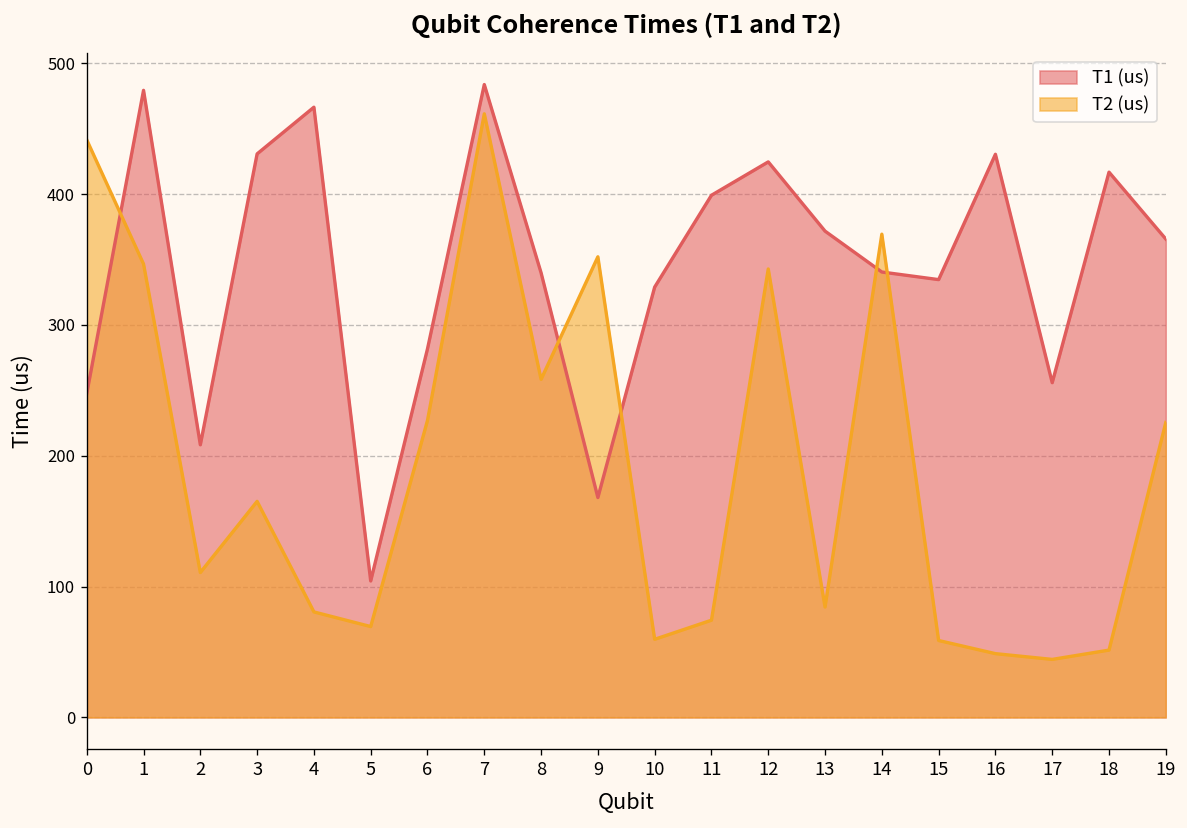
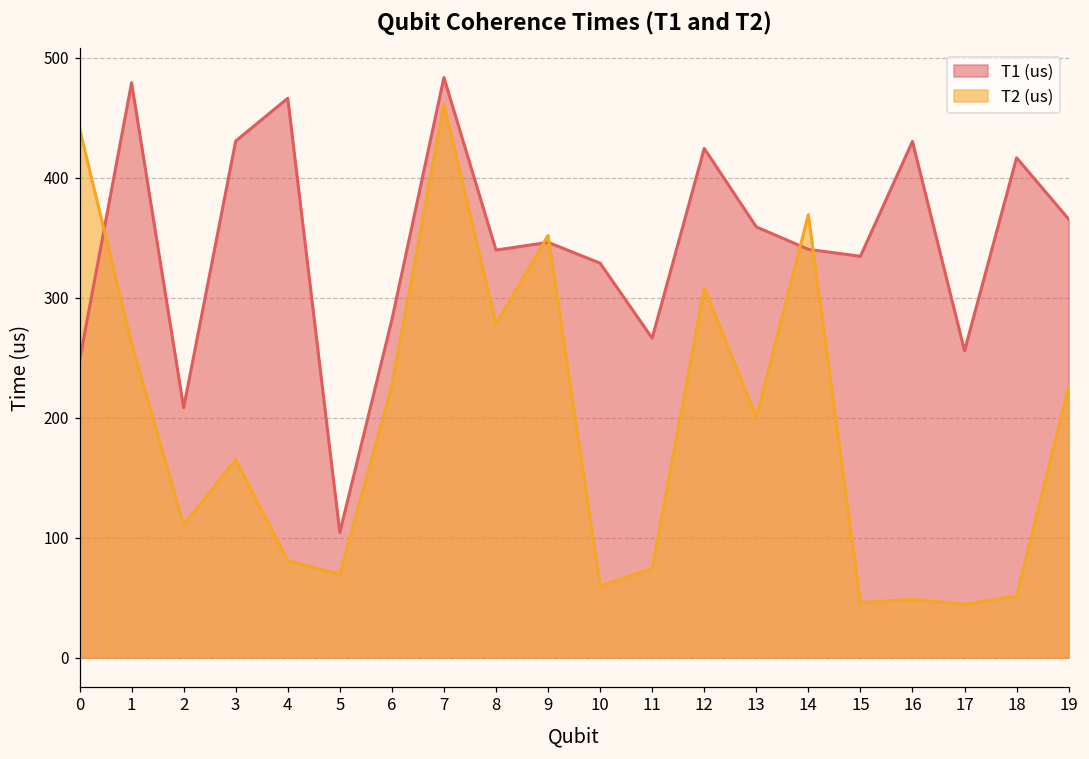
  {
    "T1 (us)": {
      "0": 247,
      "1": 479,
      "2": 208,
      "3": 431,
      "4": 466,
      "5": 104,
      "6": 282,
      "7": 484,
      "8": 340,
-     "9": 168,
+     "9": 346,
      "10": 329,
-     "11": 399,
+     "11": 266,
      "12": 425,
-     "13": 372,
+     "13": 359,
      "14": 340,
      "15": 335,
      "16": 430,
      "17": 256,
      "18": 417,
      "19": 366
    },
    "T2 (us)": {
      "0": 441,
-     "1": 347,
+     "1": 262,
      "2": 111,
      "3": 165,
      "4": 81,
      "5": 69,
      "6": 227,
      "7": 461,
-     "8": 258,
+     "8": 278,
      "9": 352,
      "10": 60,
      "11": 74,
-     "12": 343,
-     "13": 84,
+     "12": 308,
+     "13": 200,
      "14": 369,
-     "15": 59,
+     "15": 46,
      "16": 49,
      "17": 44,
      "18": 51,
      "19": 225
    }
  }
